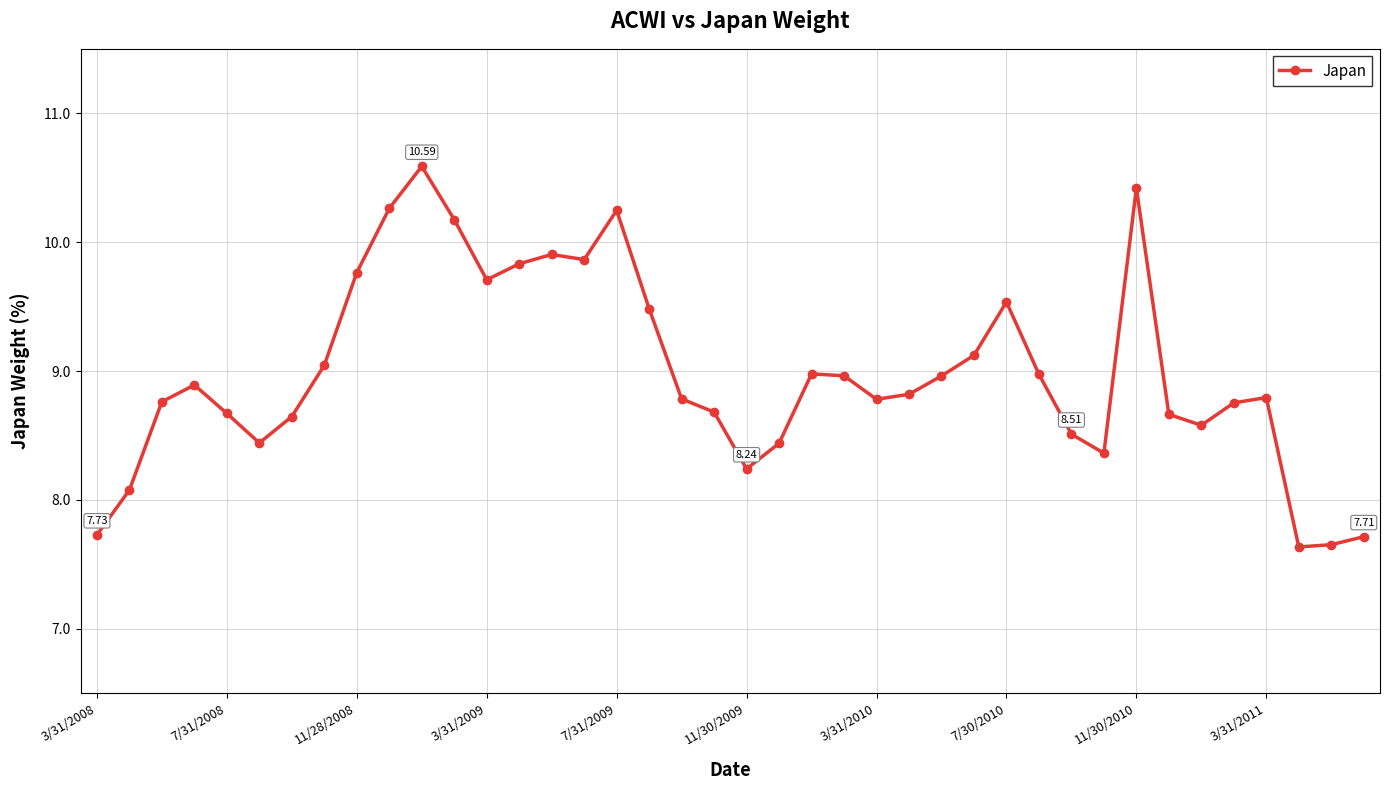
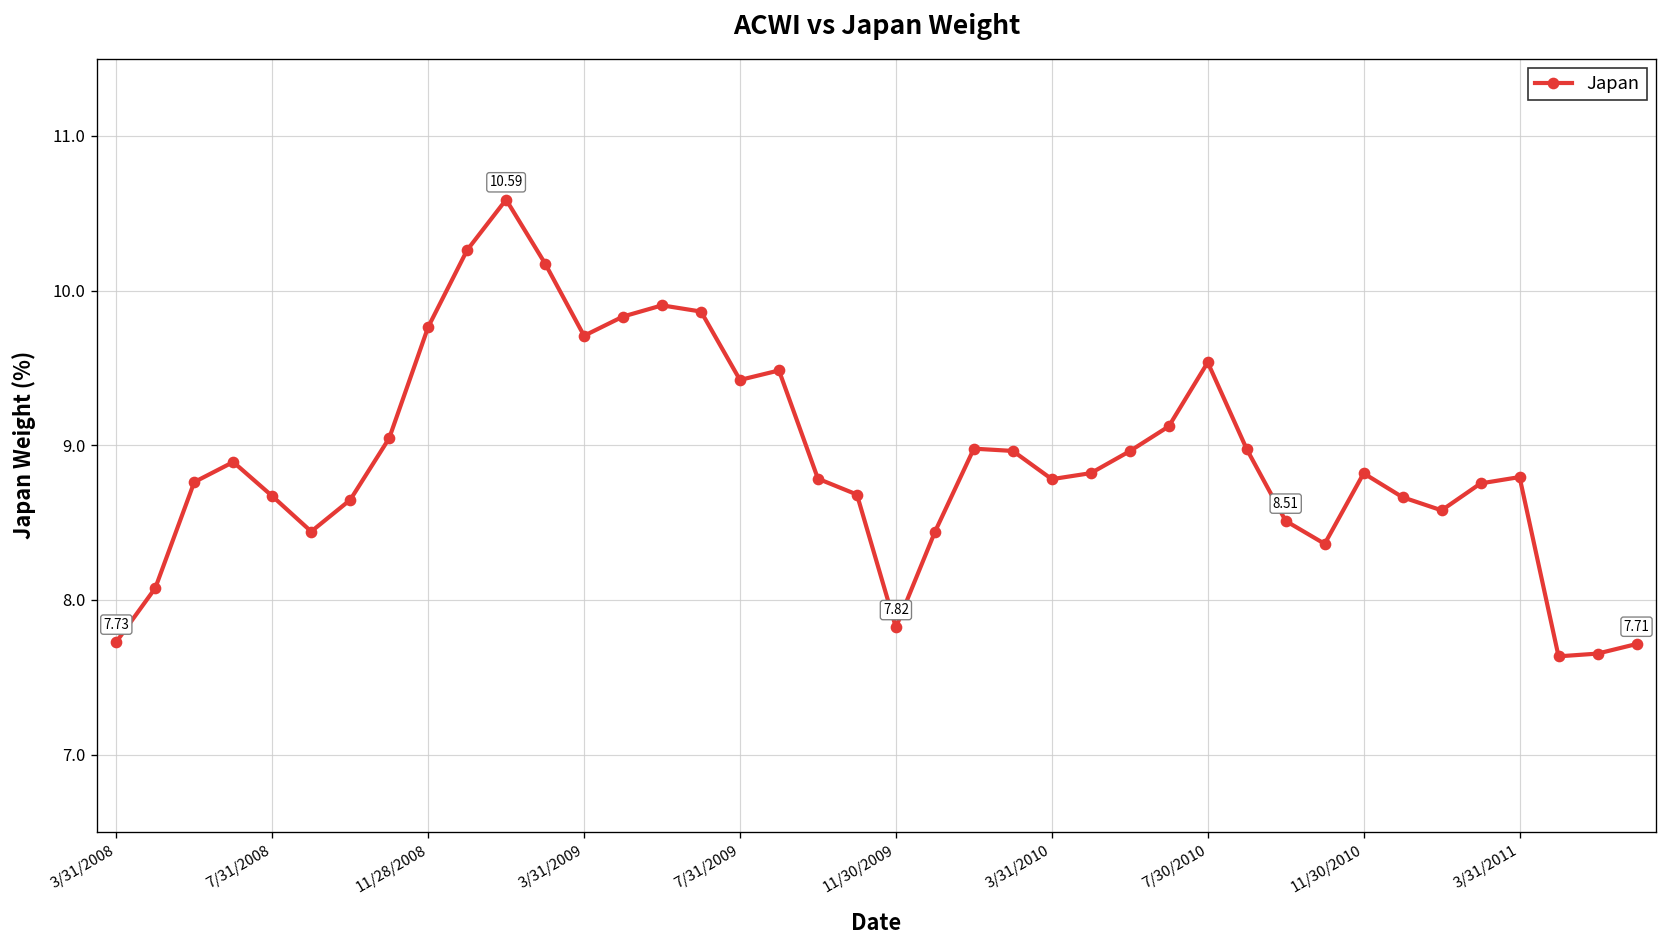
  {
-   "7/31/2009": 10.25,
-   "11/30/2009": 8.24,
-   "11/30/2010": 10.42
+   "7/31/2009": 9.42,
+   "11/30/2009": 7.82,
+   "11/30/2010": 8.82
  }
